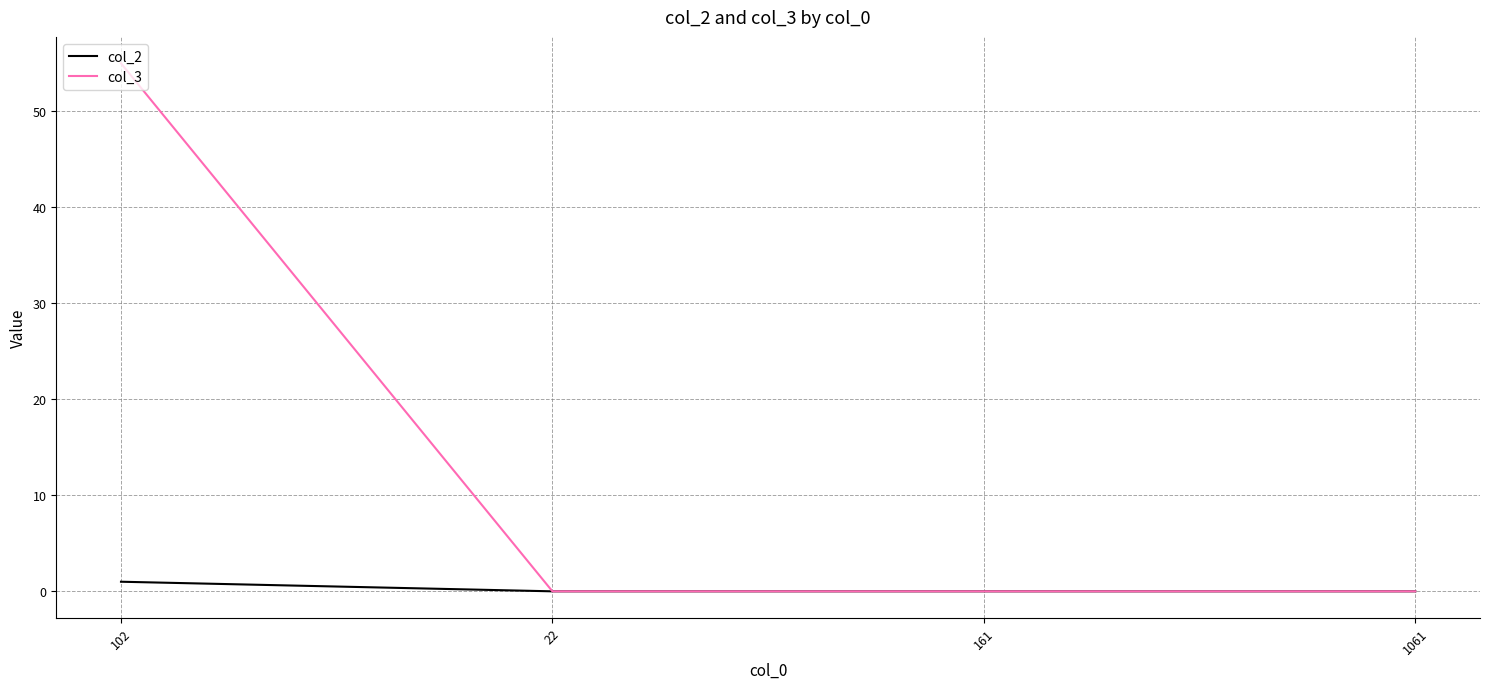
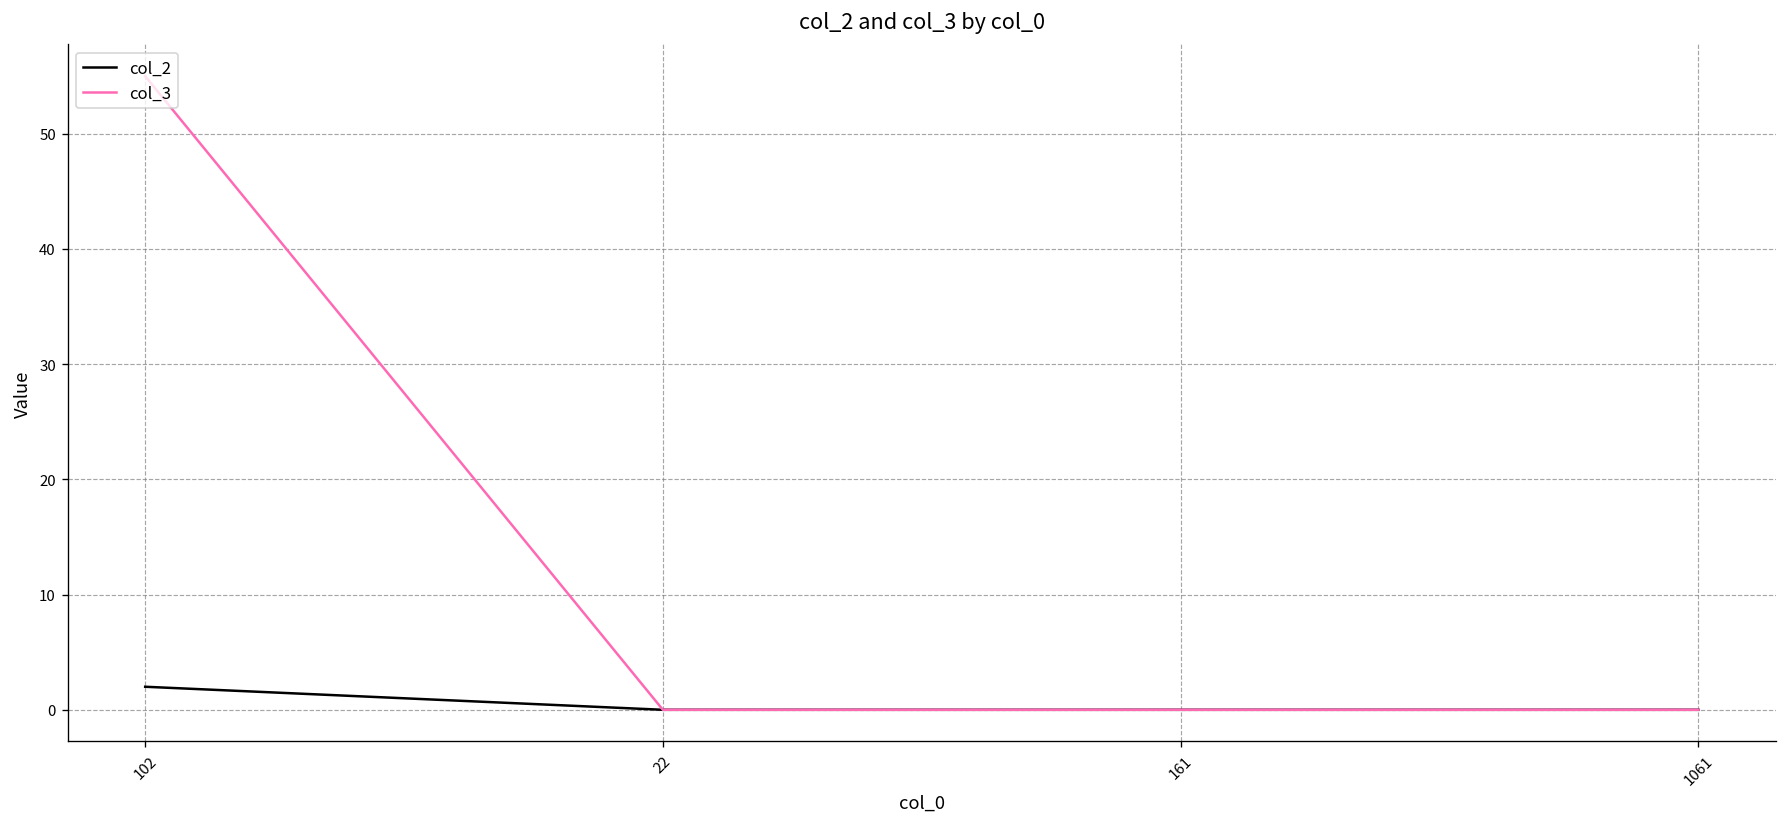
  {
    "col_2": {
-     "102": 1
+     "102": 2
    }
  }
